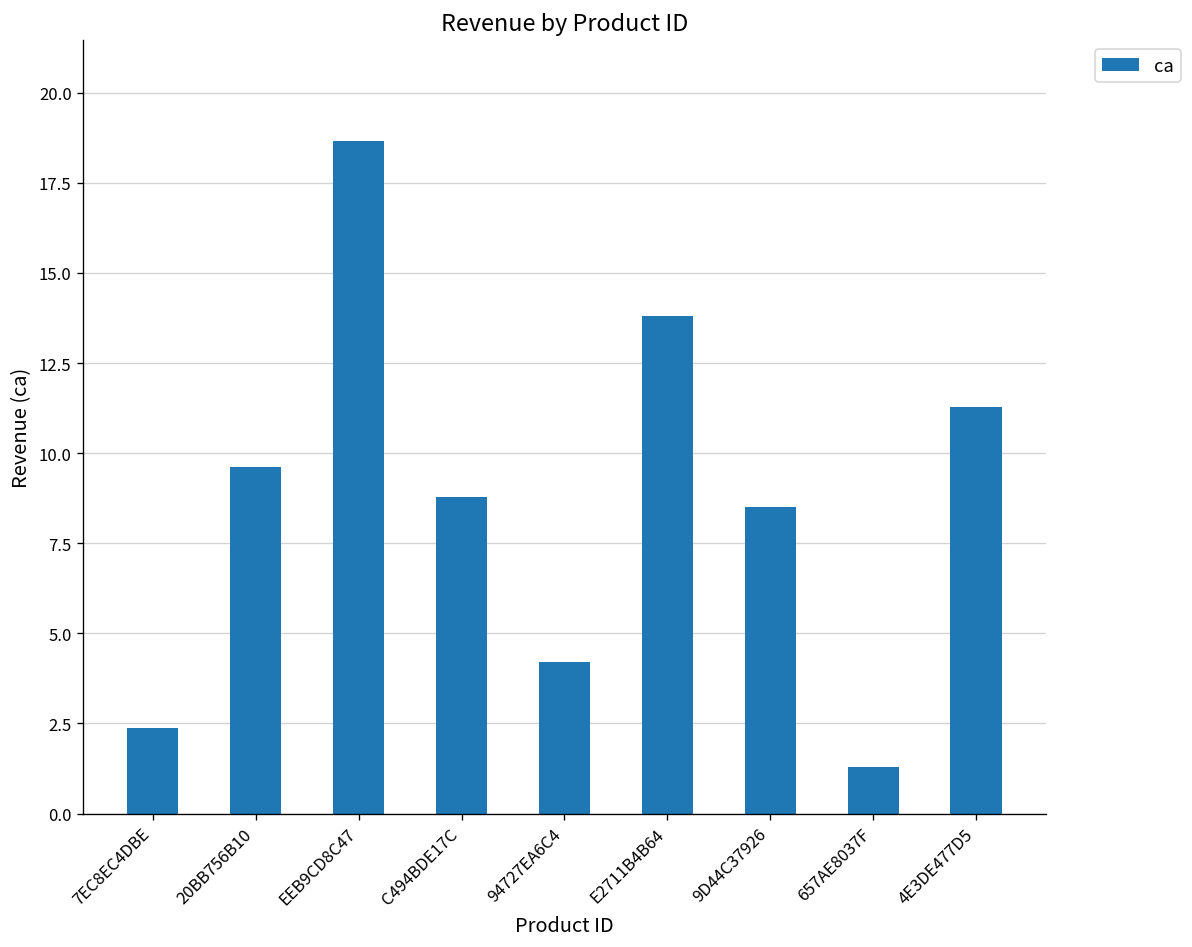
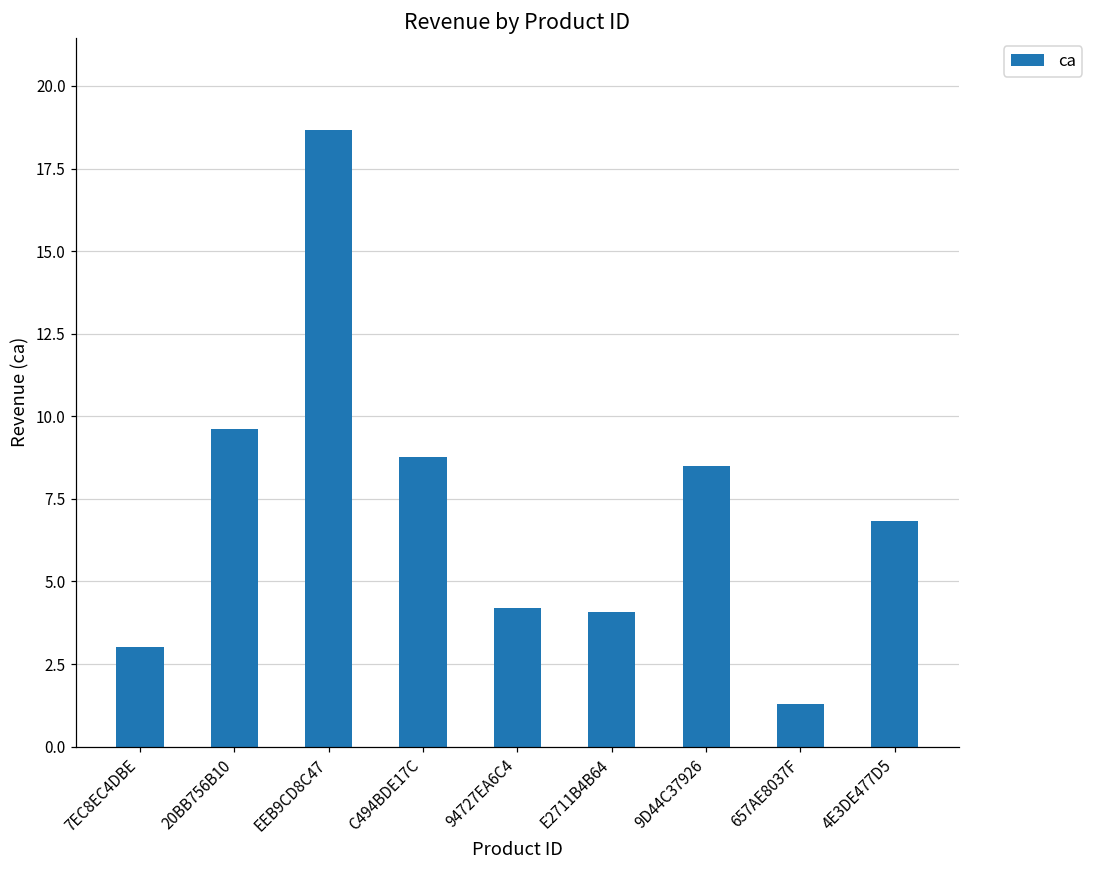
  {
-   "7EC8EC4DBE": 2.4,
+   "7EC8EC4DBE": 3.0,
    "20BB756B10": 9.6,
    "EEB9CD8C47": 18.7,
    "C494BDE17C": 8.8,
    "94727EA6C4": 4.2,
-   "E2711B4B64": 13.8,
+   "E2711B4B64": 4.1,
    "9D44C37926": 8.5,
    "657AE8037F": 1.3,
-   "4E3DE477D5": 11.3
+   "4E3DE477D5": 6.8
  }
